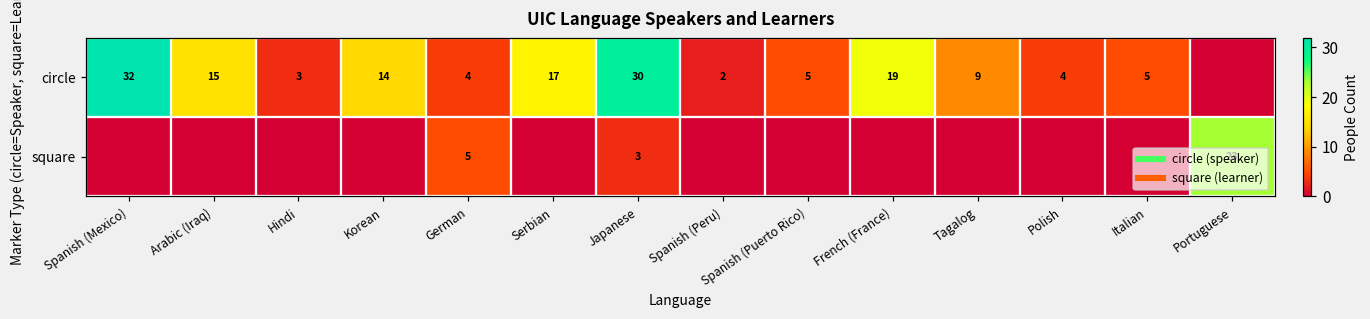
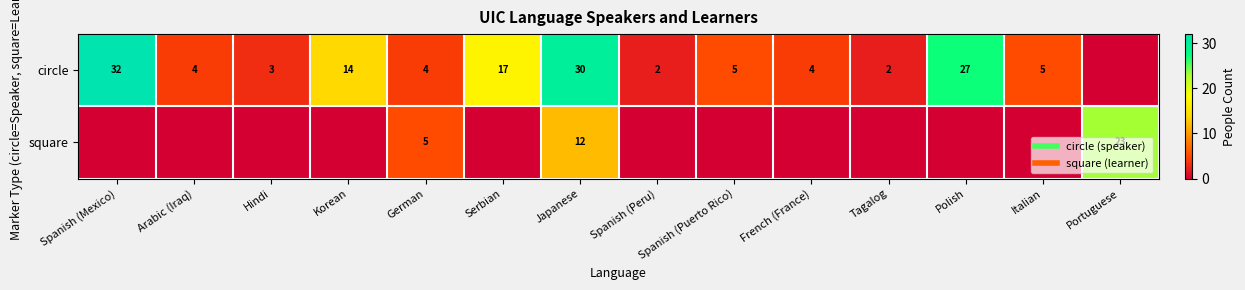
  {
    "circle": {
      "Spanish (Mexico)": 32,
-     "Arabic (Iraq)": 15,
+     "Arabic (Iraq)": 4,
      "Hindi": 3,
      "Korean": 14,
      "German": 4,
      "Serbian": 17,
      "Japanese": 30,
      "Spanish (Peru)": 2,
      "Spanish (Puerto Rico)": 5,
-     "French (France)": 19,
-     "Tagalog": 9,
-     "Polish": 4,
+     "French (France)": 4,
+     "Tagalog": 2,
+     "Polish": 27,
      "Italian": 5
    },
    "square": {
      "German": 5,
-     "Japanese": 3
+     "Japanese": 12
    }
  }
